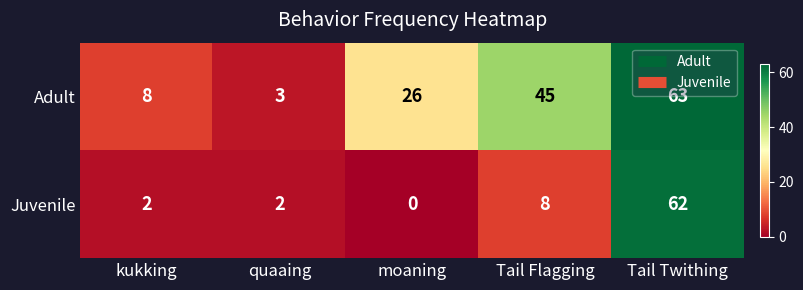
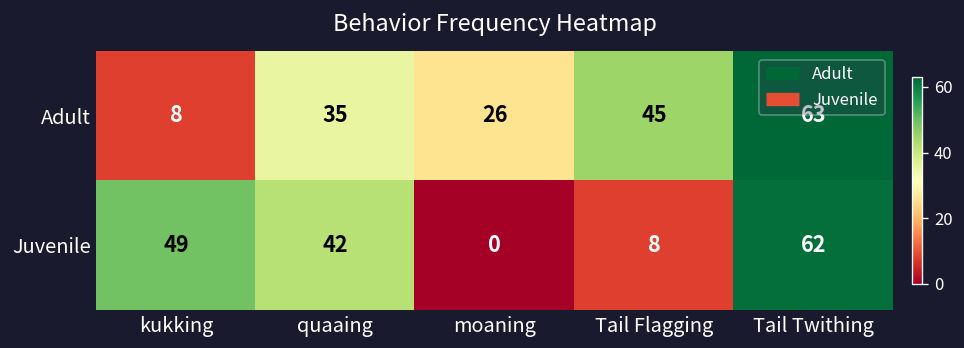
  {
    "Adult": {
      "kukking": 8,
-     "quaaing": 3,
+     "quaaing": 35,
      "moaning": 26,
      "Tail Flagging": 45
    },
    "Juvenile": {
-     "kukking": 2,
-     "quaaing": 2,
+     "kukking": 49,
+     "quaaing": 42,
      "moaning": 0,
      "Tail Flagging": 8,
      "Tail Twithing": 62
    }
  }
